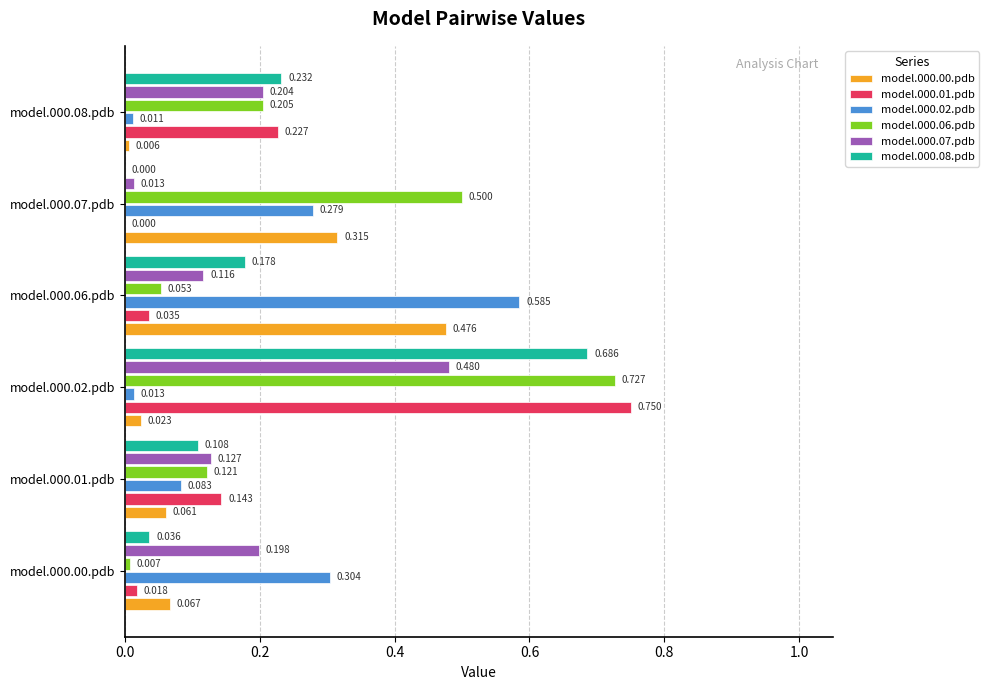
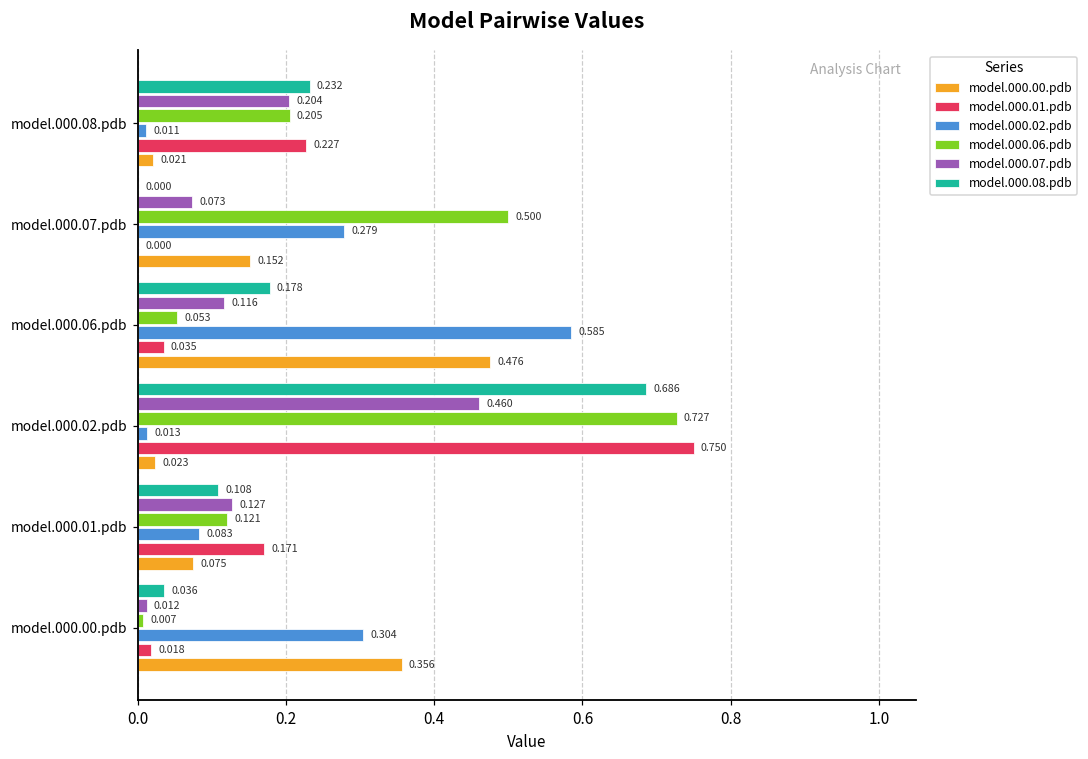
  {
    "model.000.00.pdb": {
-     "model.000.08.pdb": 0.006,
-     "model.000.07.pdb": 0.315,
+     "model.000.08.pdb": 0.021,
+     "model.000.07.pdb": 0.152,
      "model.000.06.pdb": 0.476,
      "model.000.02.pdb": 0.023,
-     "model.000.01.pdb": 0.061,
-     "model.000.00.pdb": 0.067
+     "model.000.01.pdb": 0.075,
+     "model.000.00.pdb": 0.356
    },
    "model.000.01.pdb": {
      "model.000.08.pdb": 0.227,
      "model.000.07.pdb": 0.000,
      "model.000.06.pdb": 0.035,
      "model.000.02.pdb": 0.750,
-     "model.000.01.pdb": 0.143,
+     "model.000.01.pdb": 0.171,
      "model.000.00.pdb": 0.018
    },
    "model.000.02.pdb": {
      "model.000.08.pdb": 0.011,
      "model.000.07.pdb": 0.279,
      "model.000.06.pdb": 0.585,
      "model.000.02.pdb": 0.013,
      "model.000.01.pdb": 0.083,
      "model.000.00.pdb": 0.304
    },
    "model.000.06.pdb": {
      "model.000.08.pdb": 0.205,
      "model.000.07.pdb": 0.500,
      "model.000.06.pdb": 0.053,
      "model.000.02.pdb": 0.727,
      "model.000.01.pdb": 0.121,
      "model.000.00.pdb": 0.007
    },
    "model.000.07.pdb": {
      "model.000.08.pdb": 0.204,
-     "model.000.07.pdb": 0.013,
+     "model.000.07.pdb": 0.073,
      "model.000.06.pdb": 0.116,
-     "model.000.02.pdb": 0.480,
+     "model.000.02.pdb": 0.460,
      "model.000.01.pdb": 0.127,
-     "model.000.00.pdb": 0.198
+     "model.000.00.pdb": 0.012
    },
    "model.000.08.pdb": {
      "model.000.08.pdb": 0.232,
      "model.000.07.pdb": 0.000,
      "model.000.06.pdb": 0.178,
      "model.000.02.pdb": 0.686,
      "model.000.01.pdb": 0.108,
      "model.000.00.pdb": 0.036
    }
  }
